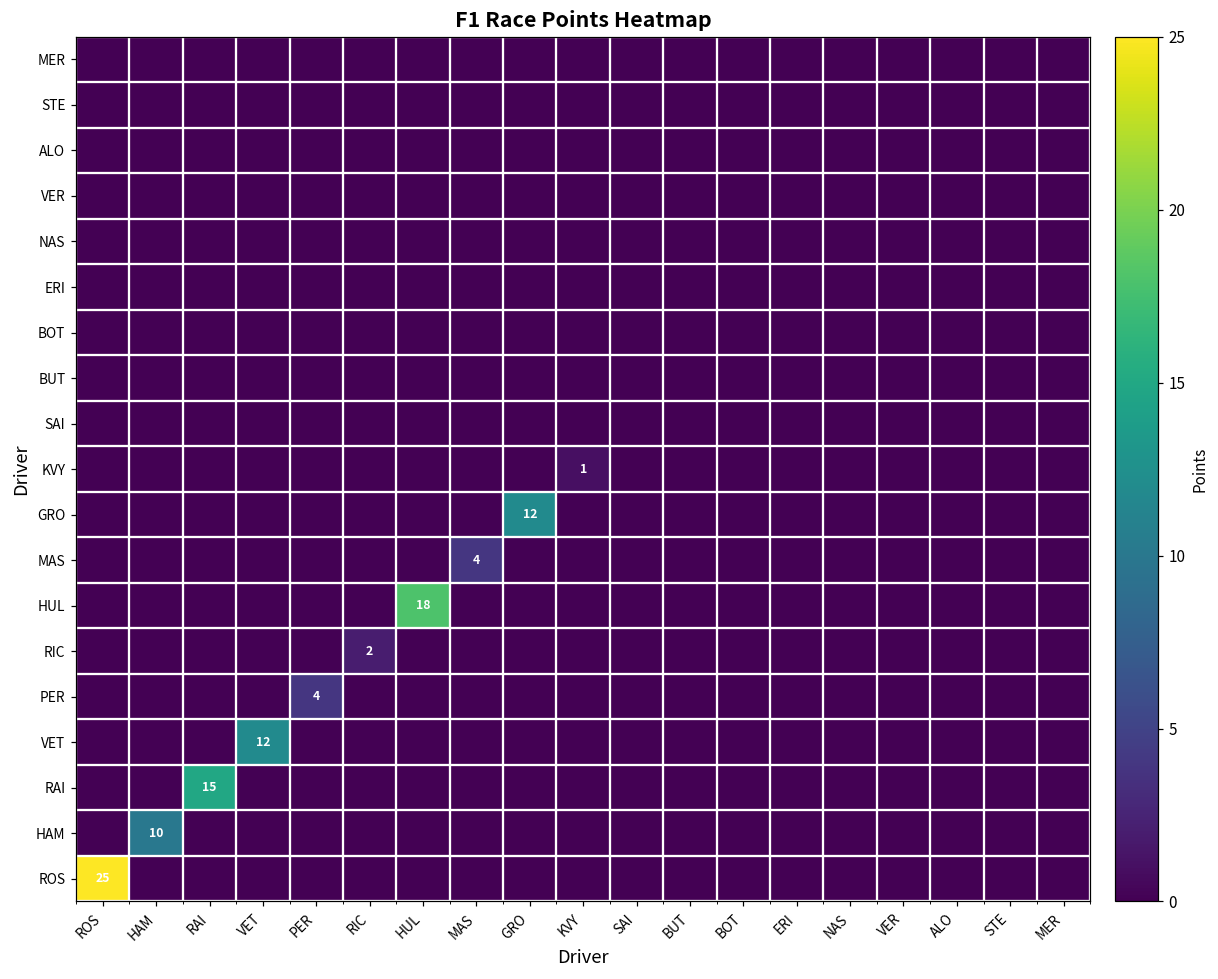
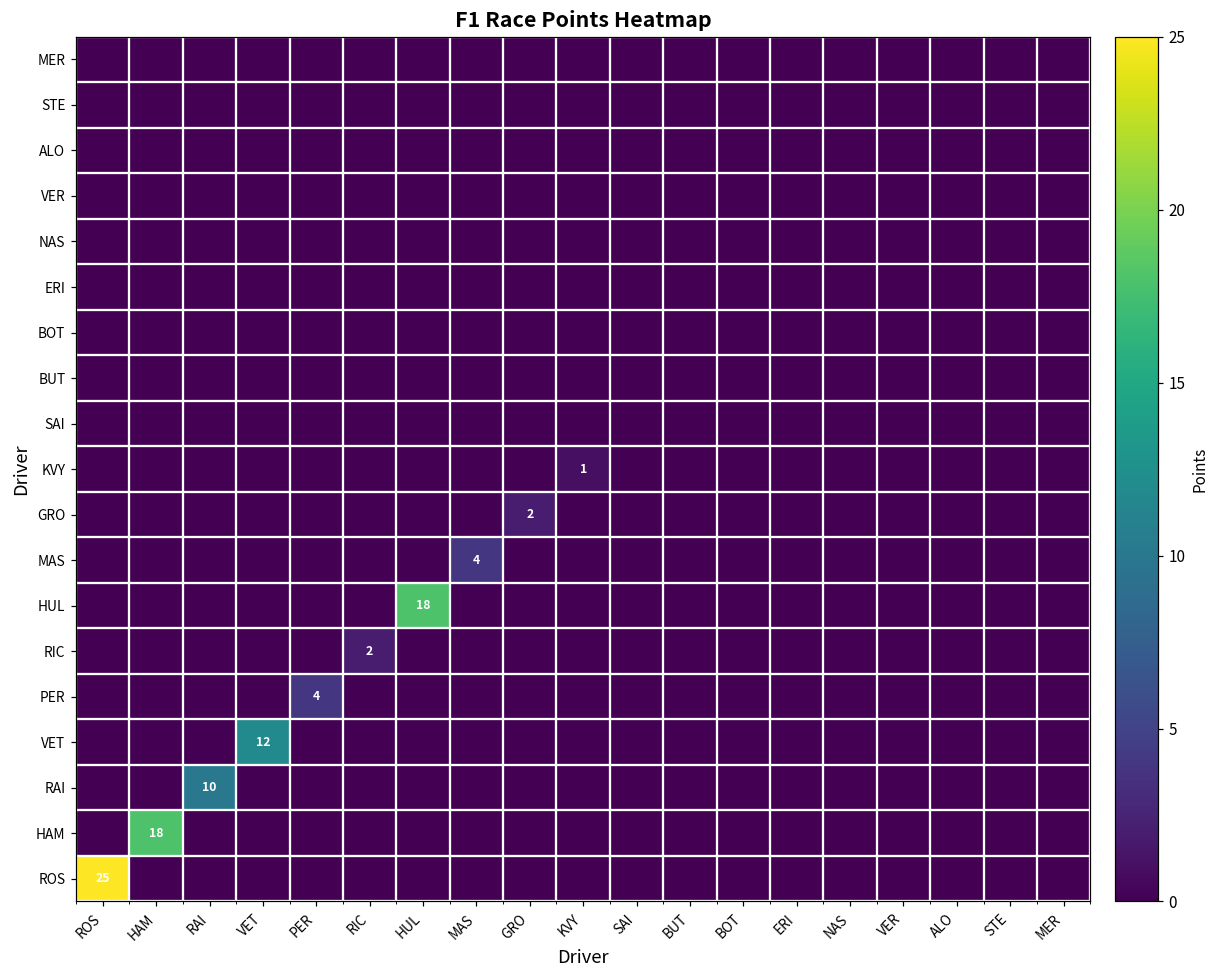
  {
    "KVY": {
      "KVY": 1
    },
    "GRO": {
-     "GRO": 12
+     "GRO": 2
    },
    "MAS": {
      "MAS": 4
    },
    "HUL": {
      "HUL": 18
    },
    "RIC": {
      "RIC": 2
    },
    "PER": {
      "PER": 4
    },
    "VET": {
      "VET": 12
    },
    "RAI": {
-     "RAI": 15
+     "RAI": 10
    },
    "HAM": {
-     "HAM": 10
+     "HAM": 18
    },
    "ROS": {
      "ROS": 25
    }
  }
